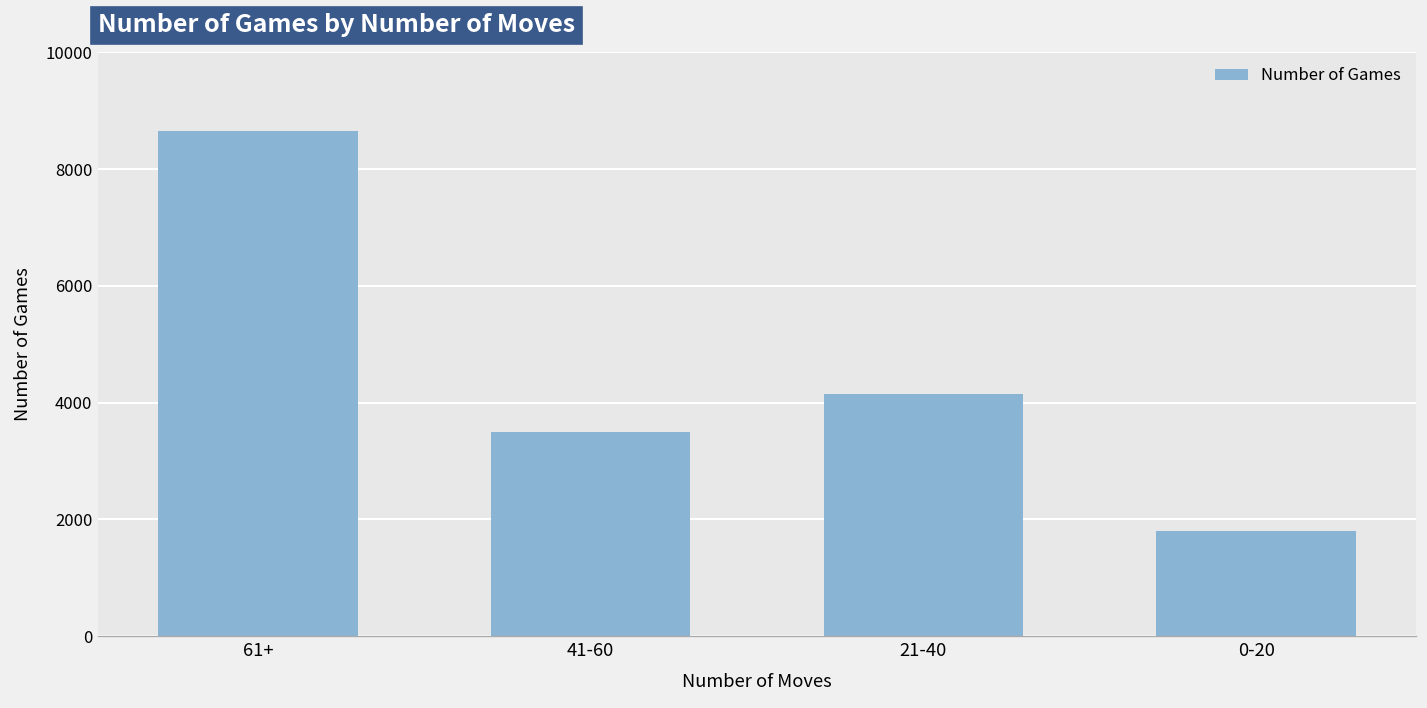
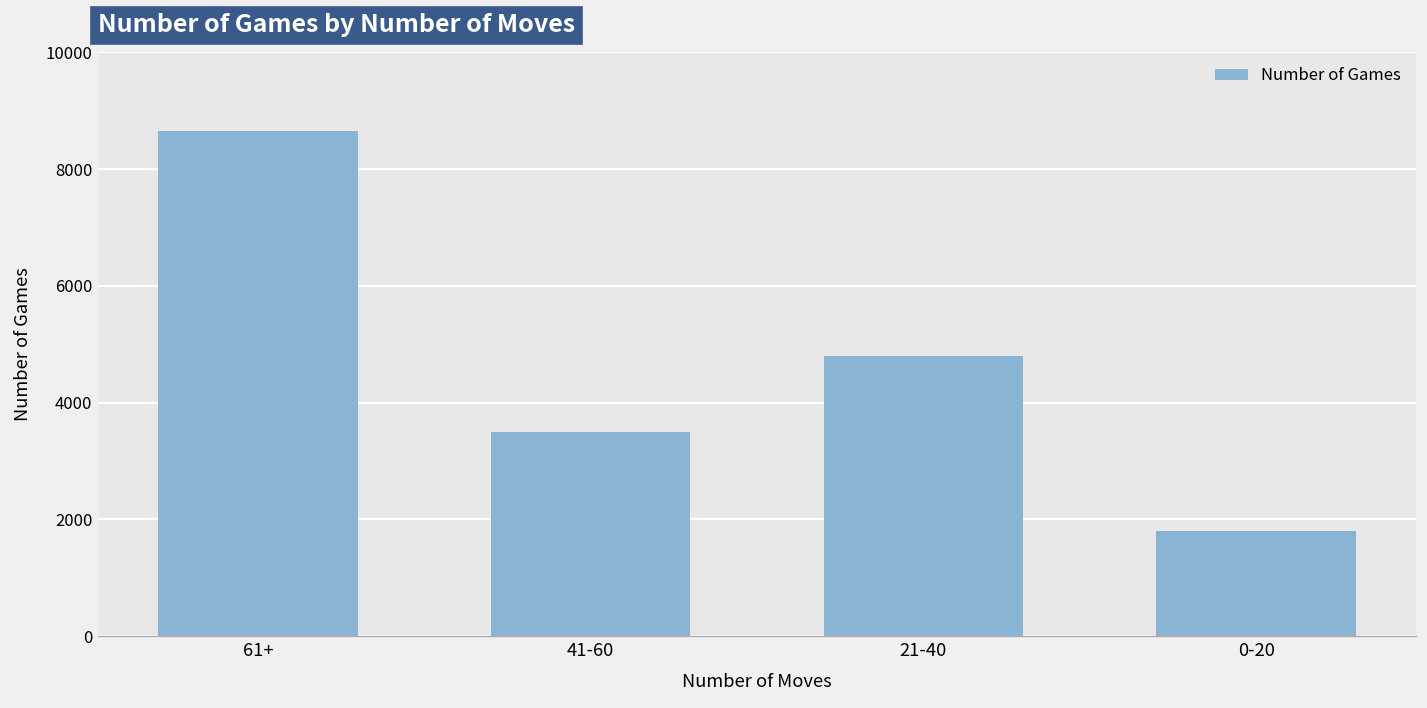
  {
    "61+": 8700,
    "41-60": 3500,
-   "21-40": 4100,
+   "21-40": 4800,
    "0-20": 1800
  }
